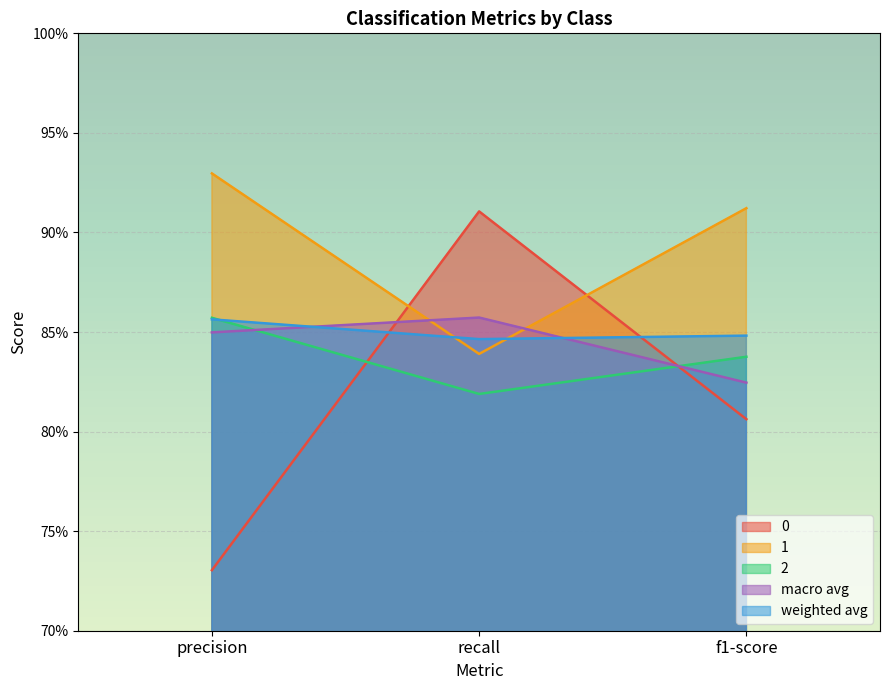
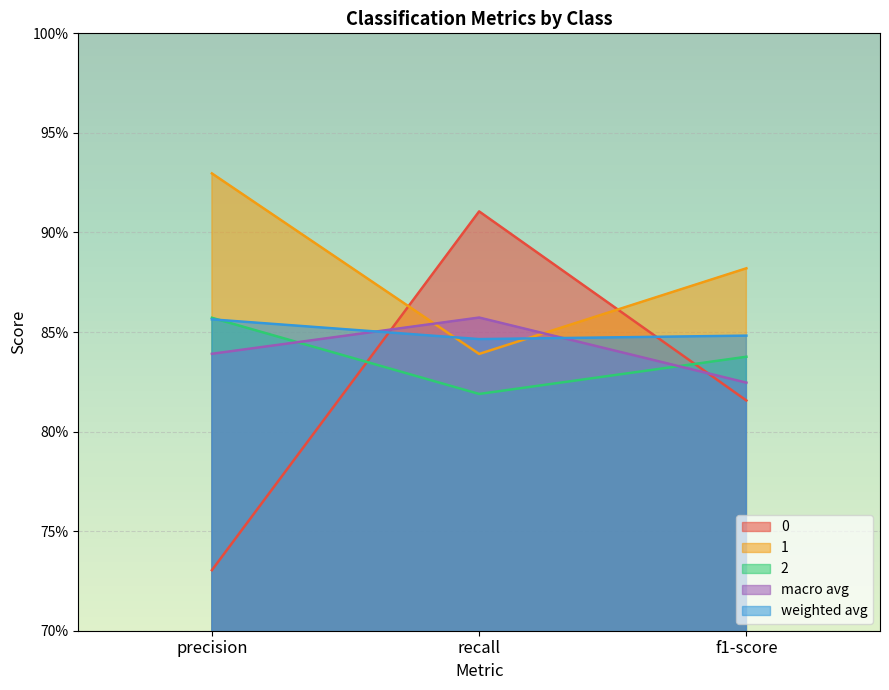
  {
    "0": {
      "precision": "73.0%",
      "recall": "91.1%",
-     "f1-score": "80.6%"
+     "f1-score": "81.6%"
    },
    "1": {
      "precision": "93.0%",
      "recall": "83.9%",
-     "f1-score": "91.2%"
+     "f1-score": "88.2%"
    },
    "2": {
      "recall": "81.9%",
      "f1-score": "83.8%"
    },
    "macro avg": {
-     "precision": "85.0%",
+     "precision": "83.9%",
      "recall": "85.7%",
      "f1-score": "82.5%"
    },
    "weighted avg": {
      "recall": "84.6%",
      "f1-score": "84.8%"
    }
  }
